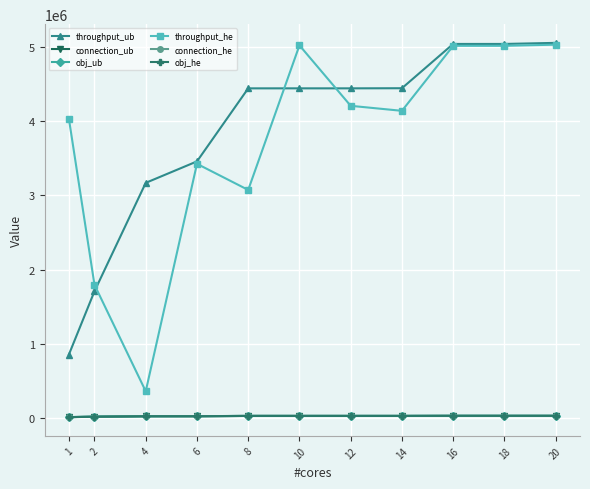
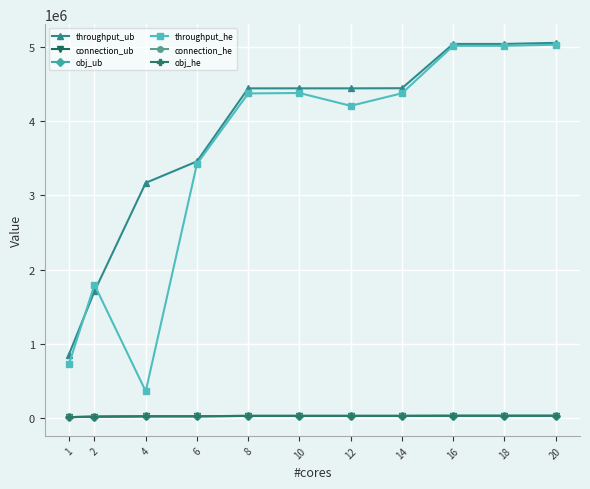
  {
    "throughput_he": {
-     "1": 4000000,
+     "1": 700000,
      "2": 1800000,
      "4": 400000,
-     "8": 3100000,
-     "10": 5000000,
+     "8": 4400000,
+     "10": 4400000,
      "12": 4200000,
-     "14": 4100000
+     "14": 4400000
    }
  }
